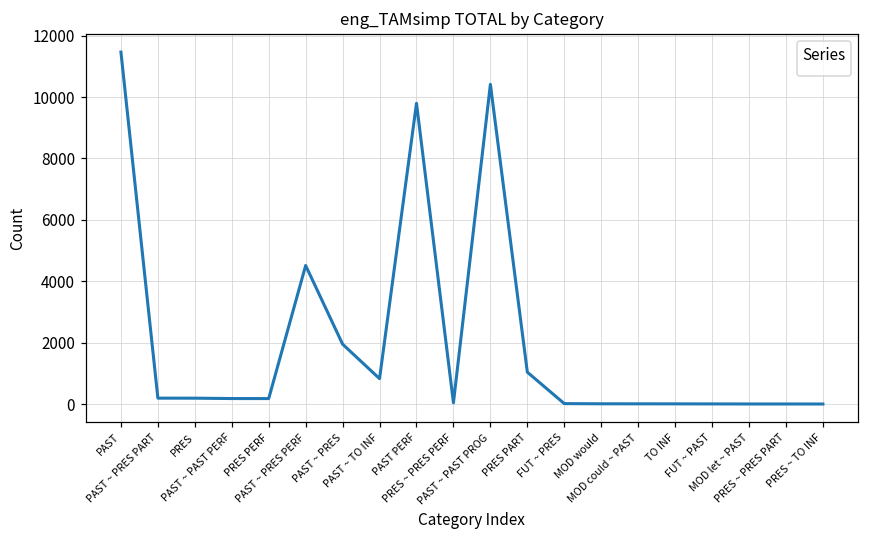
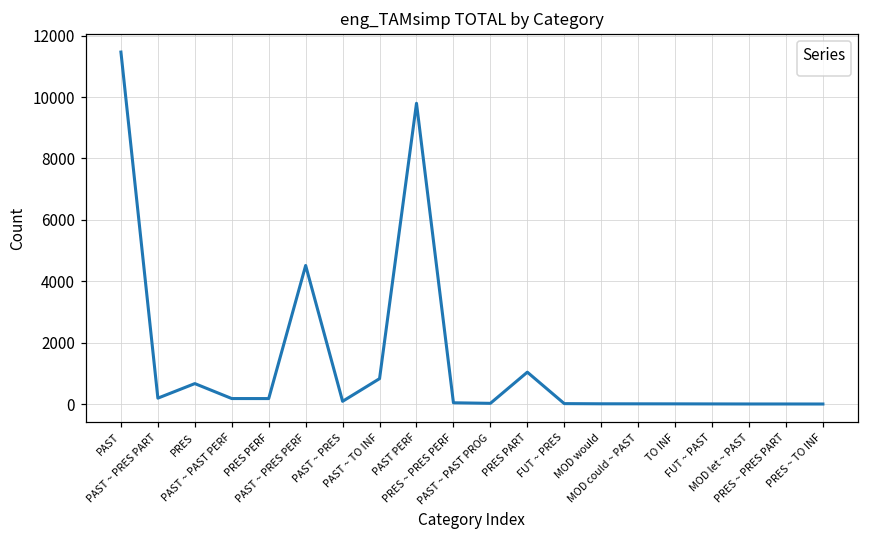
  {
    "PAST": 11500,
    "PAST ~ PRES PART": 200,
-   "PRES": 200,
+   "PRES": 700,
    "PAST ~ PAST PERF": 200,
    "PRES PERF": 200,
    "PAST ~ PRES PERF": 4500,
-   "PAST ~ PRES": 2000,
+   "PAST ~ PRES": 100,
    "PAST ~ TO INF": 800,
    "PAST PERF": 9800,
    "PRES ~ PRES PERF": 0,
-   "PAST ~ PAST PROG": 10400,
+   "PAST ~ PAST PROG": 0,
    "PRES PART": 1000,
    "FUT ~ PRES": 0,
    "MOD would": 0,
    "MOD could ~ PAST": 0,
    "TO INF": 0,
    "FUT ~ PAST": 0,
    "MOD let ~ PAST": 0,
    "PRES ~ PRES PART": 0,
    "PRES ~ TO INF": 0
  }
